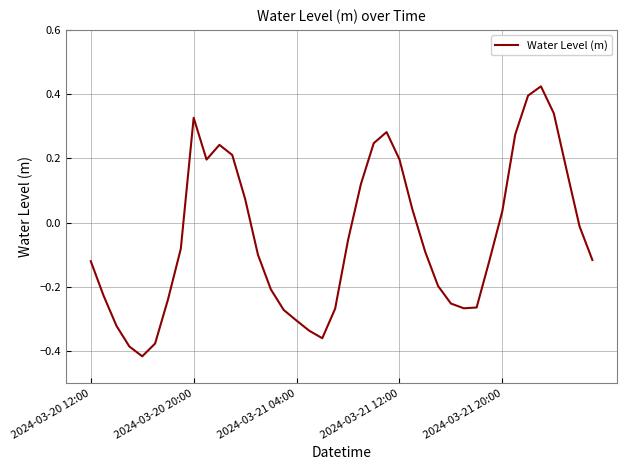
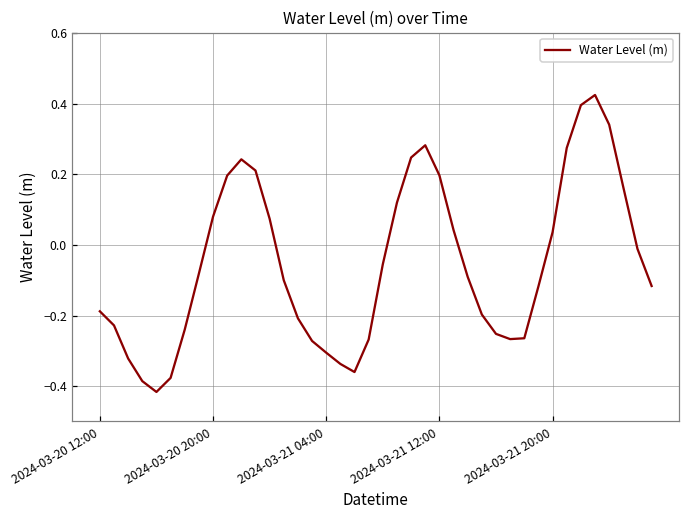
  {
-   "2024-03-20 12:00": -0.12,
-   "2024-03-20 20:00": 0.33,
+   "2024-03-20 12:00": -0.19,
+   "2024-03-20 20:00": 0.08,
    "2024-03-21 04:00": -0.31,
    "2024-03-21 12:00": 0.20,
    "2024-03-21 20:00": 0.04
  }
